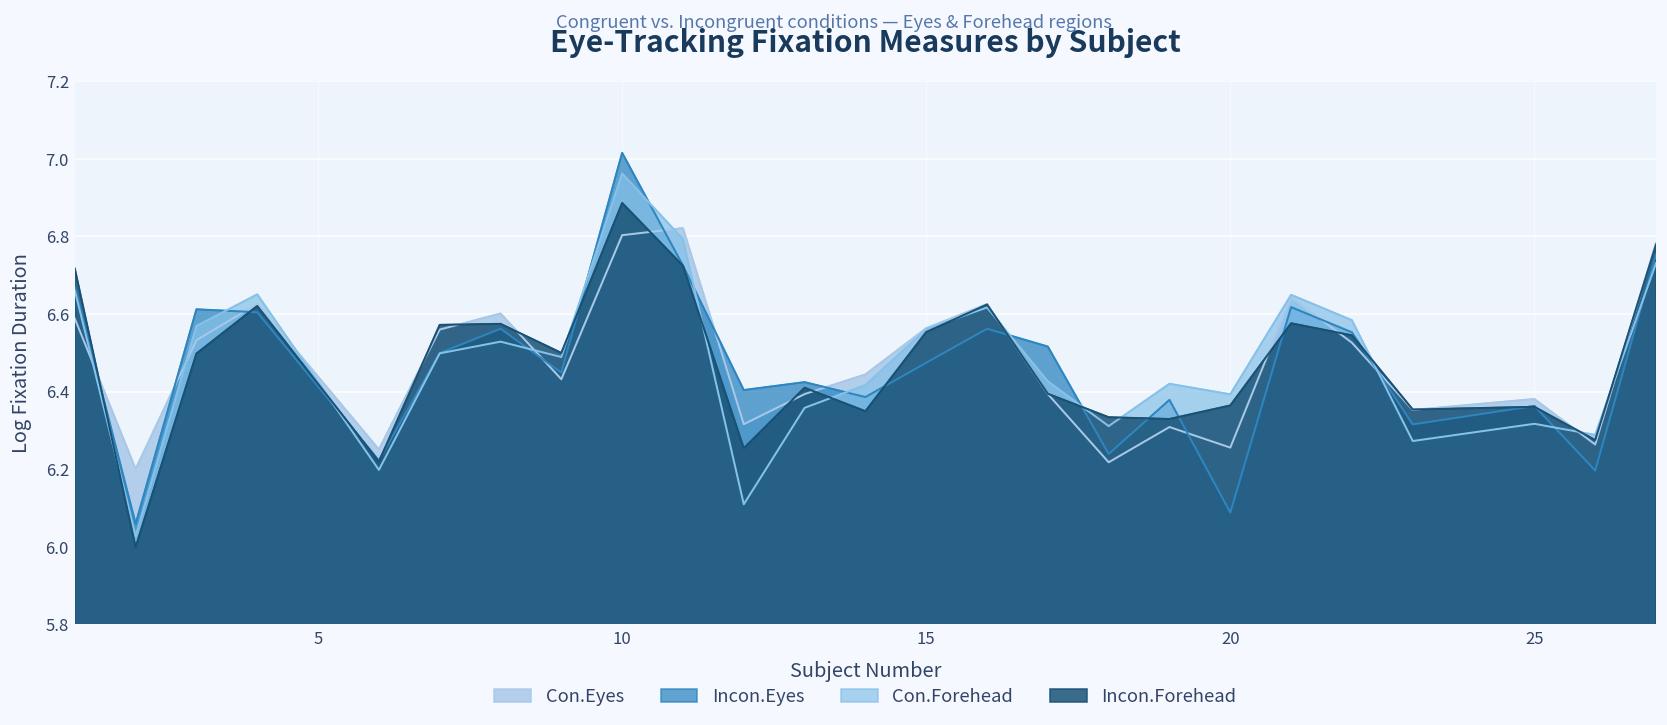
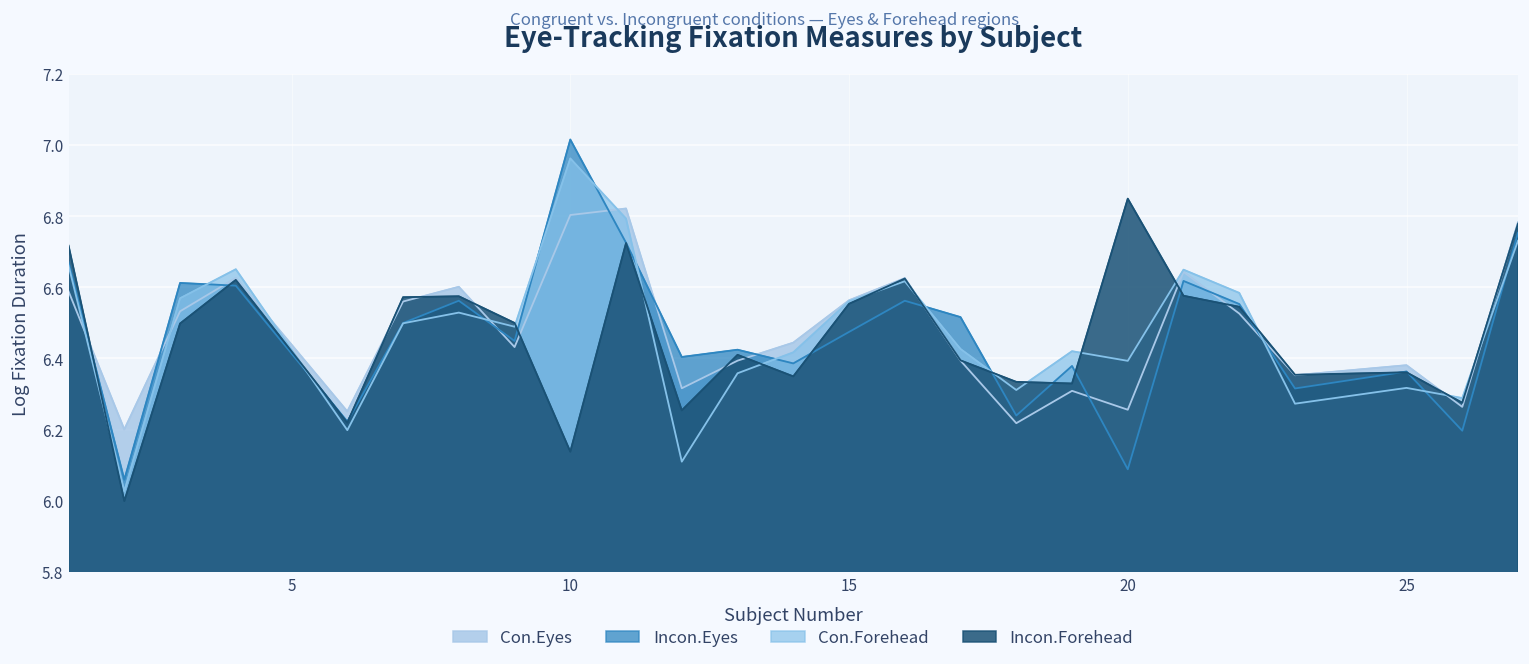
  {
    "Incon.Eyes": {
      "10": 7.02,
      "15": 6.47,
      "20": 6.09
    },
    "Incon.Forehead": {
-     "10": 6.89,
-     "20": 6.36
+     "10": 6.14,
+     "20": 6.85
    }
  }
